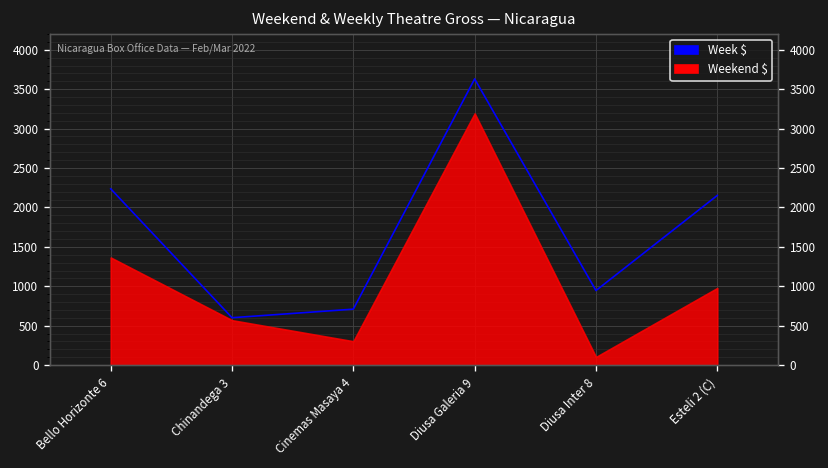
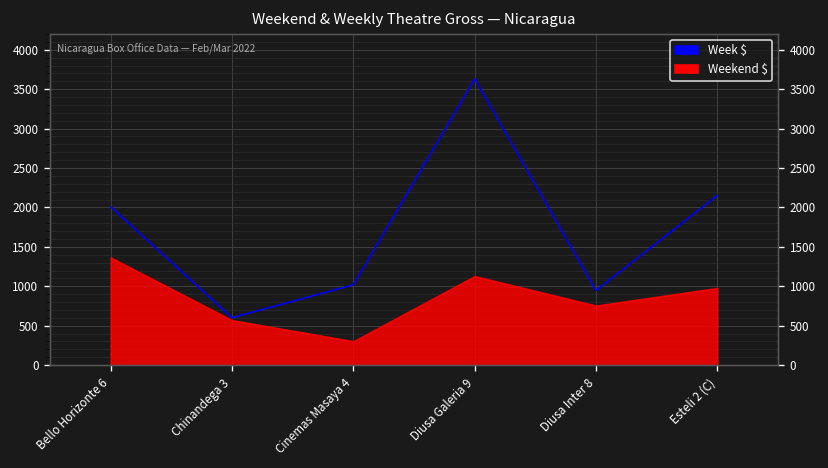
  {
    "Week $": {
-     "Bello Horizonte 6": 2200,
-     "Cinemas Masaya 4": 700,
+     "Bello Horizonte 6": 2000,
+     "Cinemas Masaya 4": 1000,
      "Diusa Galeria 9": 3600,
      "Diusa Inter 8": 900,
      "Esteli 2 (C)": 2200
    },
    "Weekend $": {
      "Bello Horizonte 6": 1400,
      "Cinemas Masaya 4": 300,
-     "Diusa Galeria 9": 3200,
-     "Diusa Inter 8": 100,
+     "Diusa Galeria 9": 1100,
+     "Diusa Inter 8": 800,
      "Esteli 2 (C)": 1000
    }
  }
